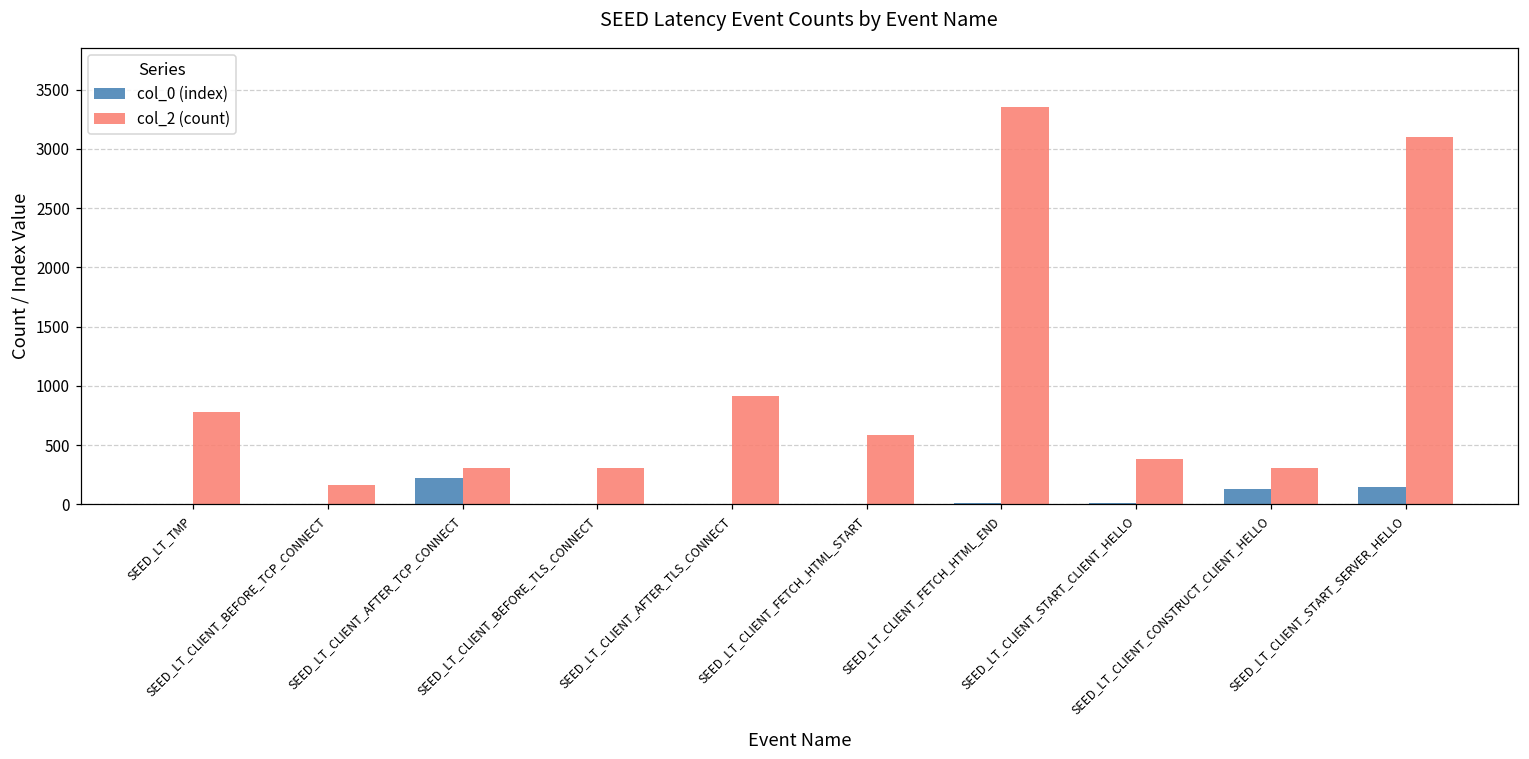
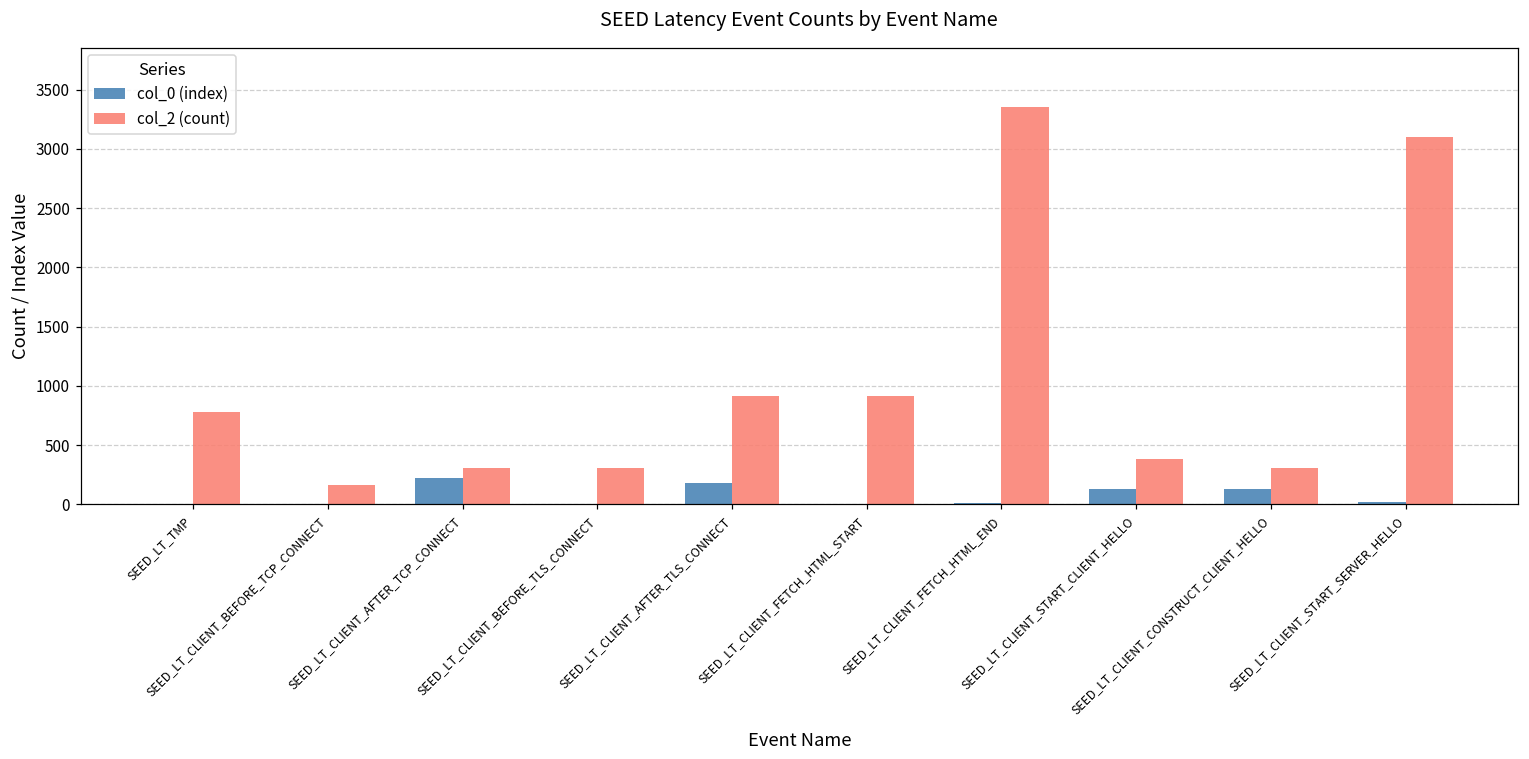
  {
    "col_0 (index)": {
      "SEED_LT_TMP": 0,
      "SEED_LT_CLIENT_AFTER_TCP_CONNECT": 230,
-     "SEED_LT_CLIENT_AFTER_TLS_CONNECT": 10,
-     "SEED_LT_CLIENT_START_CLIENT_HELLO": 10,
+     "SEED_LT_CLIENT_AFTER_TLS_CONNECT": 180,
+     "SEED_LT_CLIENT_START_CLIENT_HELLO": 130,
      "SEED_LT_CLIENT_CONSTRUCT_CLIENT_HELLO": 130,
-     "SEED_LT_CLIENT_START_SERVER_HELLO": 140
+     "SEED_LT_CLIENT_START_SERVER_HELLO": 20
    },
    "col_2 (count)": {
      "SEED_LT_TMP": 780,
      "SEED_LT_CLIENT_BEFORE_TCP_CONNECT": 170,
      "SEED_LT_CLIENT_AFTER_TCP_CONNECT": 310,
      "SEED_LT_CLIENT_BEFORE_TLS_CONNECT": 310,
      "SEED_LT_CLIENT_AFTER_TLS_CONNECT": 920,
-     "SEED_LT_CLIENT_FETCH_HTML_START": 590,
+     "SEED_LT_CLIENT_FETCH_HTML_START": 920,
      "SEED_LT_CLIENT_FETCH_HTML_END": 3350,
      "SEED_LT_CLIENT_START_CLIENT_HELLO": 390,
      "SEED_LT_CLIENT_CONSTRUCT_CLIENT_HELLO": 310,
      "SEED_LT_CLIENT_START_SERVER_HELLO": 3100
    }
  }
